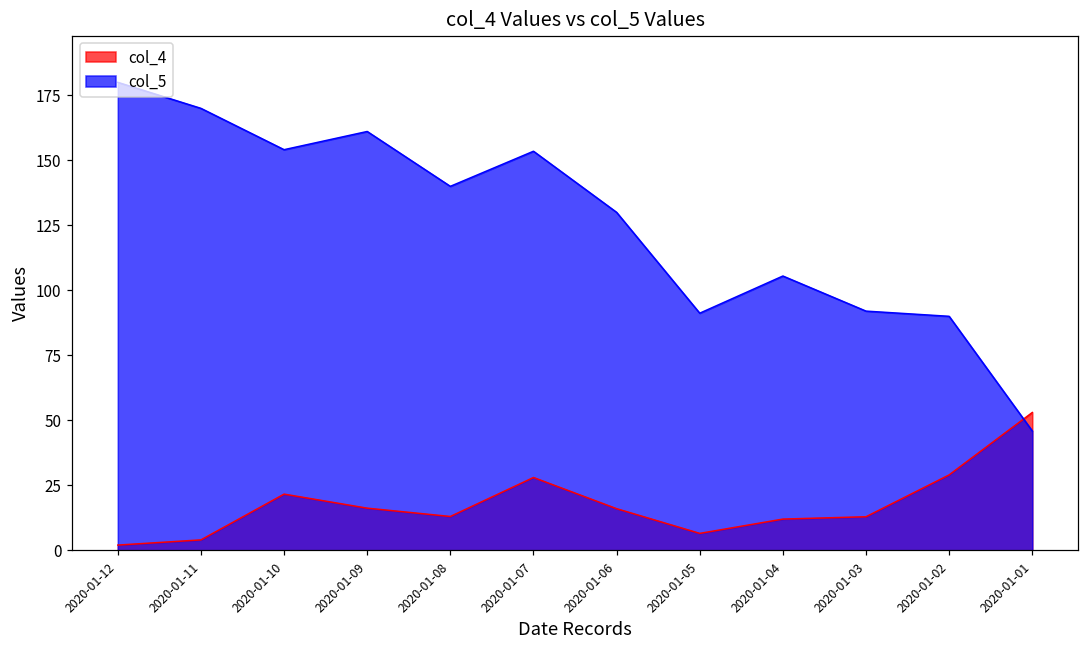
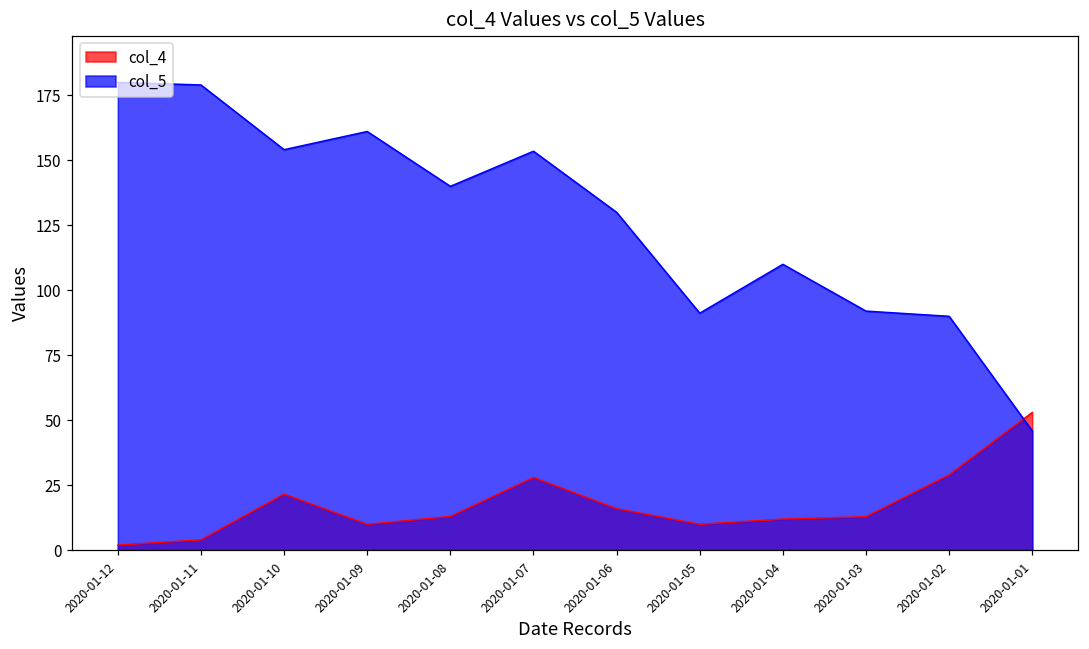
  {
    "col_4": {
      "2020-01-12": 2,
      "2020-01-11": 4,
      "2020-01-10": 22,
-     "2020-01-09": 16,
+     "2020-01-09": 10,
      "2020-01-08": 13,
      "2020-01-07": 28,
      "2020-01-06": 16,
-     "2020-01-05": 7,
+     "2020-01-05": 10,
      "2020-01-04": 12,
      "2020-01-03": 13,
      "2020-01-02": 29,
      "2020-01-01": 53
    },
    "col_5": {
-     "2020-01-11": 170,
+     "2020-01-11": 179,
      "2020-01-10": 154,
      "2020-01-09": 161,
      "2020-01-08": 140,
      "2020-01-07": 154,
      "2020-01-06": 130,
      "2020-01-05": 91,
-     "2020-01-04": 106,
+     "2020-01-04": 110,
      "2020-01-03": 92,
      "2020-01-02": 90,
      "2020-01-01": 46
    }
  }
